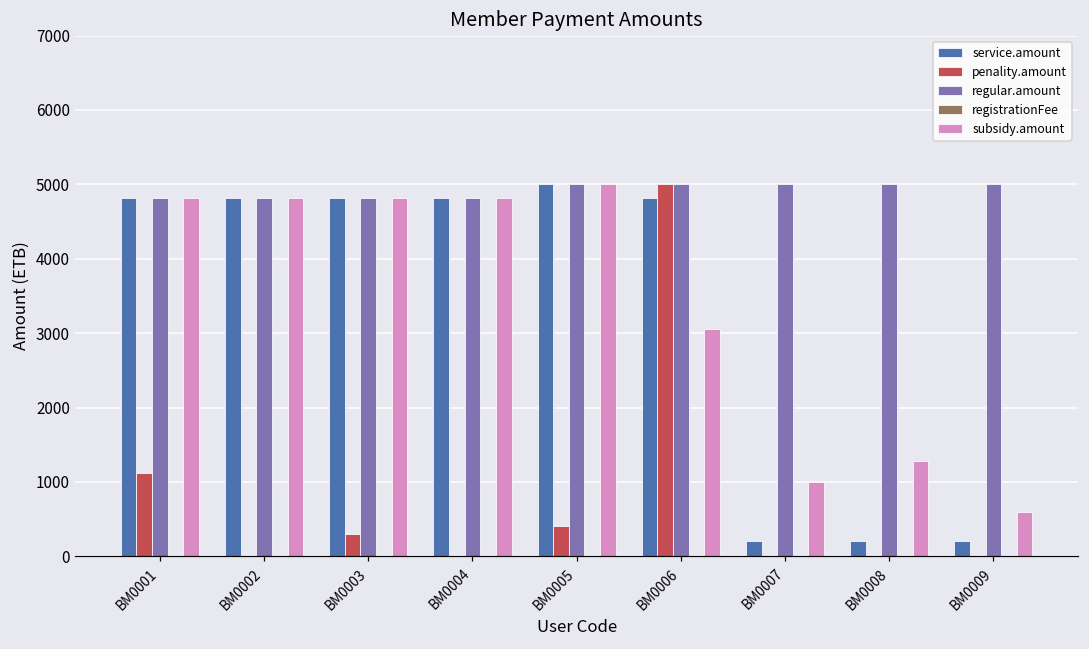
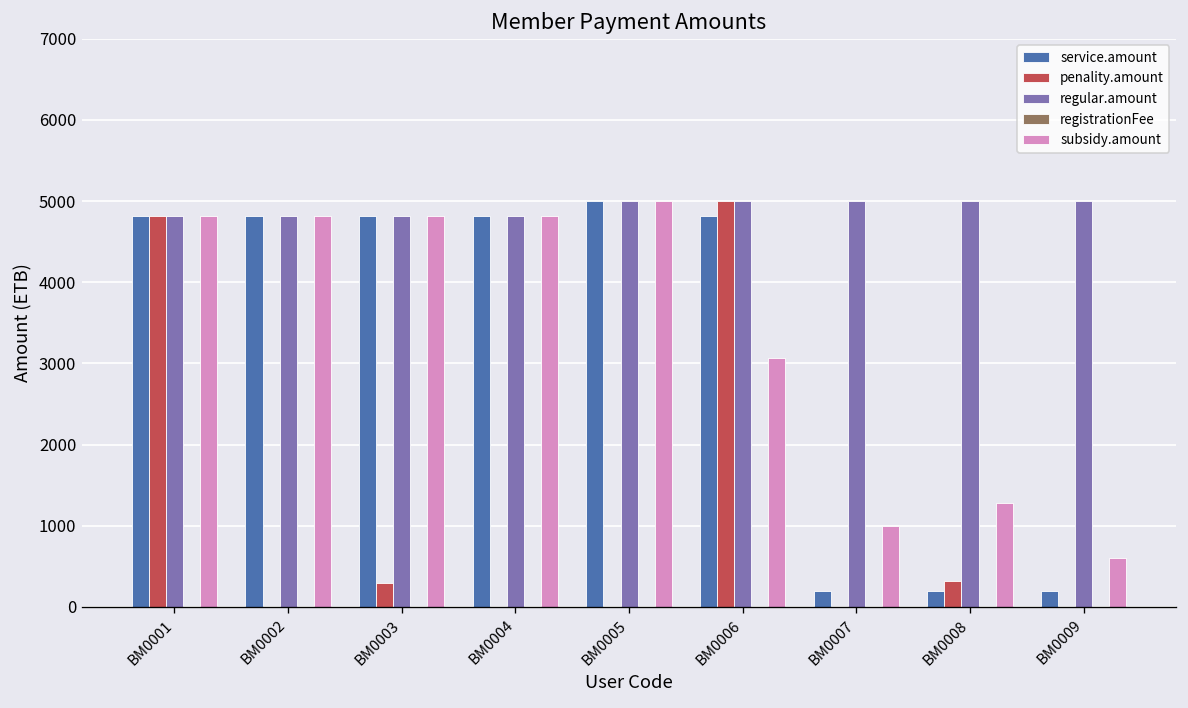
  {
    "penality.amount": {
-     "BM0001": 1100,
+     "BM0001": 4800,
      "BM0002": 0,
      "BM0003": 300,
      "BM0004": 0,
-     "BM0005": 400,
+     "BM0005": 0,
      "BM0006": 5000,
      "BM0007": 0,
-     "BM0008": 0,
+     "BM0008": 300,
      "BM0009": 0
    },
    "registrationFee": {
      "BM0001": 0,
      "BM0002": 0,
      "BM0003": 0,
      "BM0004": 0,
      "BM0005": 0,
      "BM0006": 0,
      "BM0007": 0,
      "BM0008": 0,
      "BM0009": 0
    },
    "subsidy.amount": {
      "BM0001": 4800,
      "BM0002": 4800,
      "BM0003": 4800,
      "BM0004": 4800,
      "BM0005": 5000,
      "BM0006": 3100,
      "BM0007": 1000,
      "BM0008": 1300,
      "BM0009": 600
    }
  }
